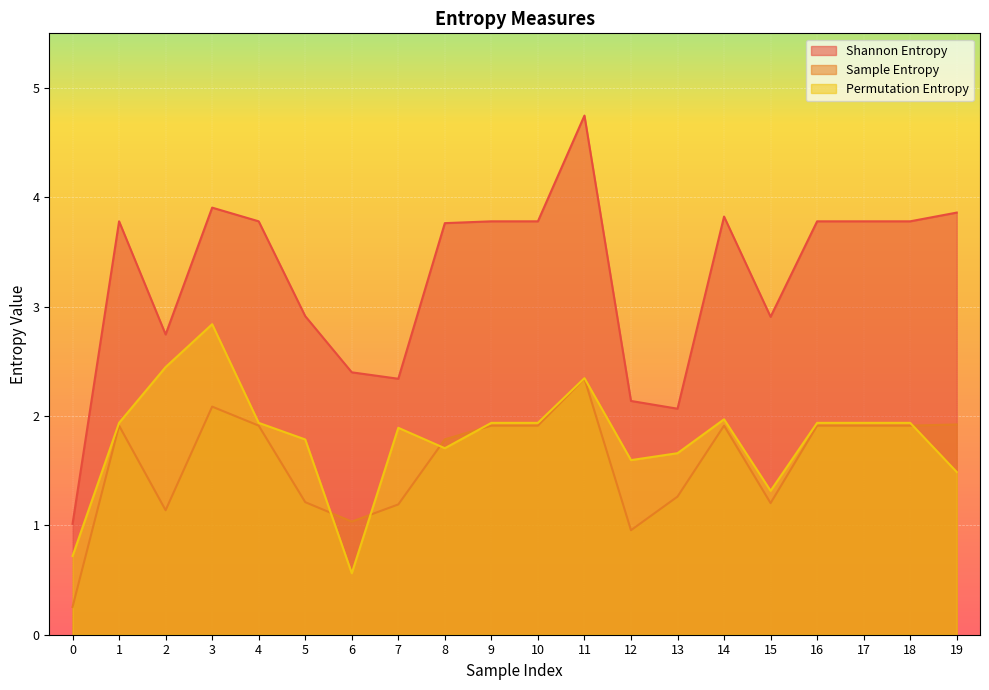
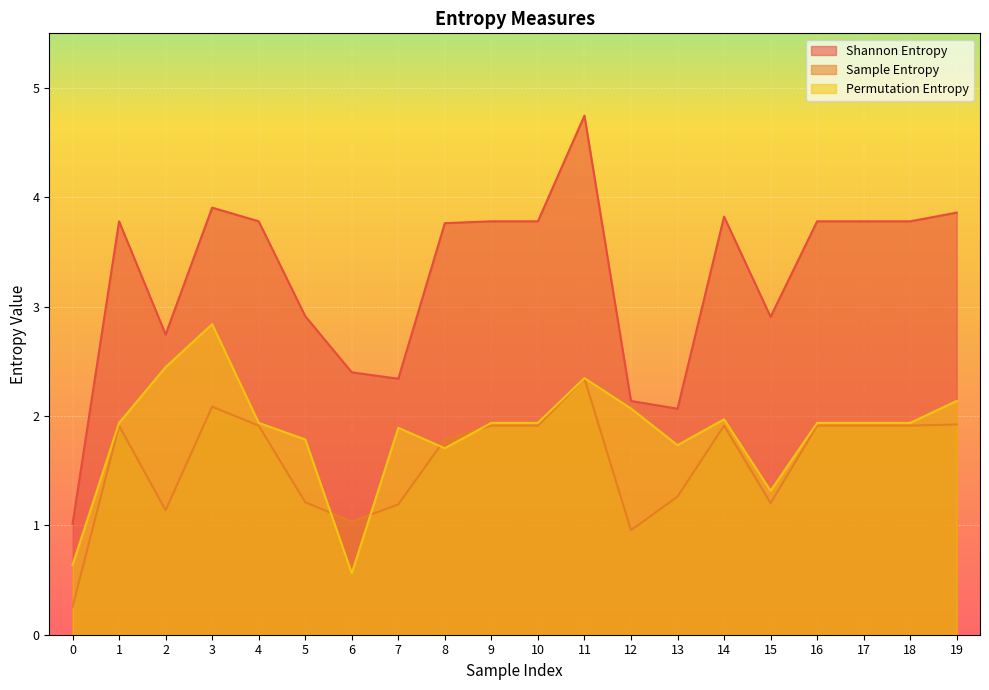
  {
    "Permutation Entropy": {
-     "0": 0.72,
+     "0": 0.64,
      "1": 1.94,
      "2": 2.45,
      "3": 2.84,
      "4": 1.94,
      "5": 1.79,
      "6": 0.56,
      "7": 1.89,
      "8": 1.71,
      "9": 1.94,
      "10": 1.94,
-     "12": 1.60,
-     "13": 1.66,
+     "12": 2.07,
+     "13": 1.73,
      "14": 1.97,
      "15": 1.32,
      "16": 1.94,
      "17": 1.94,
      "18": 1.94,
-     "19": 1.49
+     "19": 2.14
    }
  }
